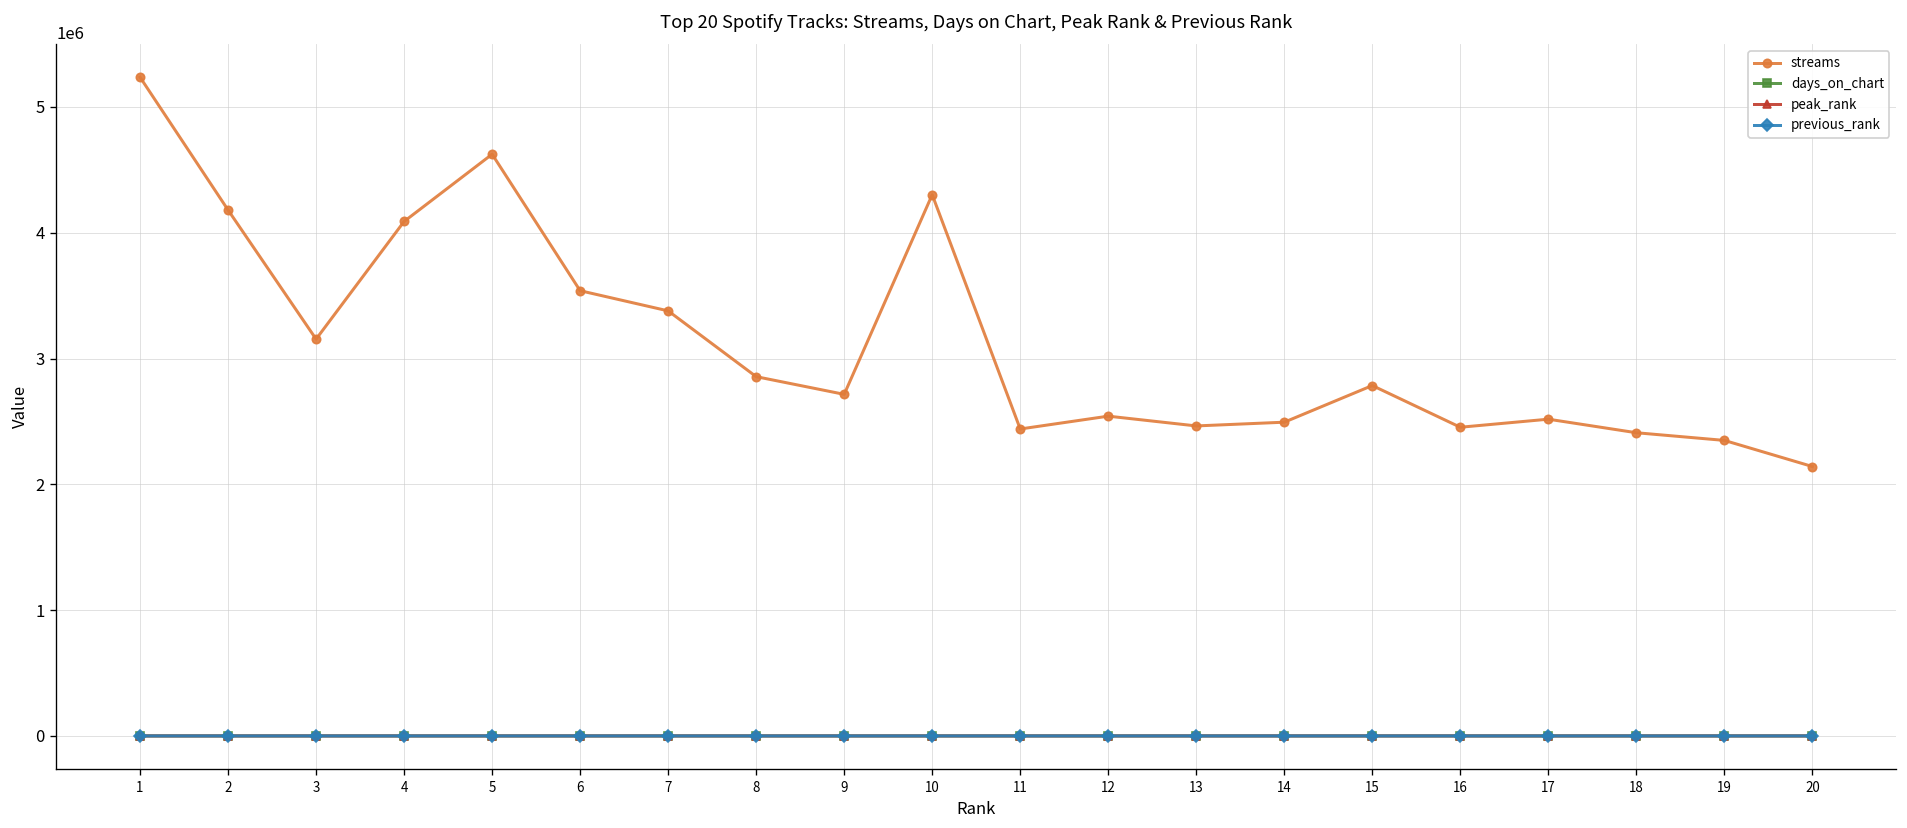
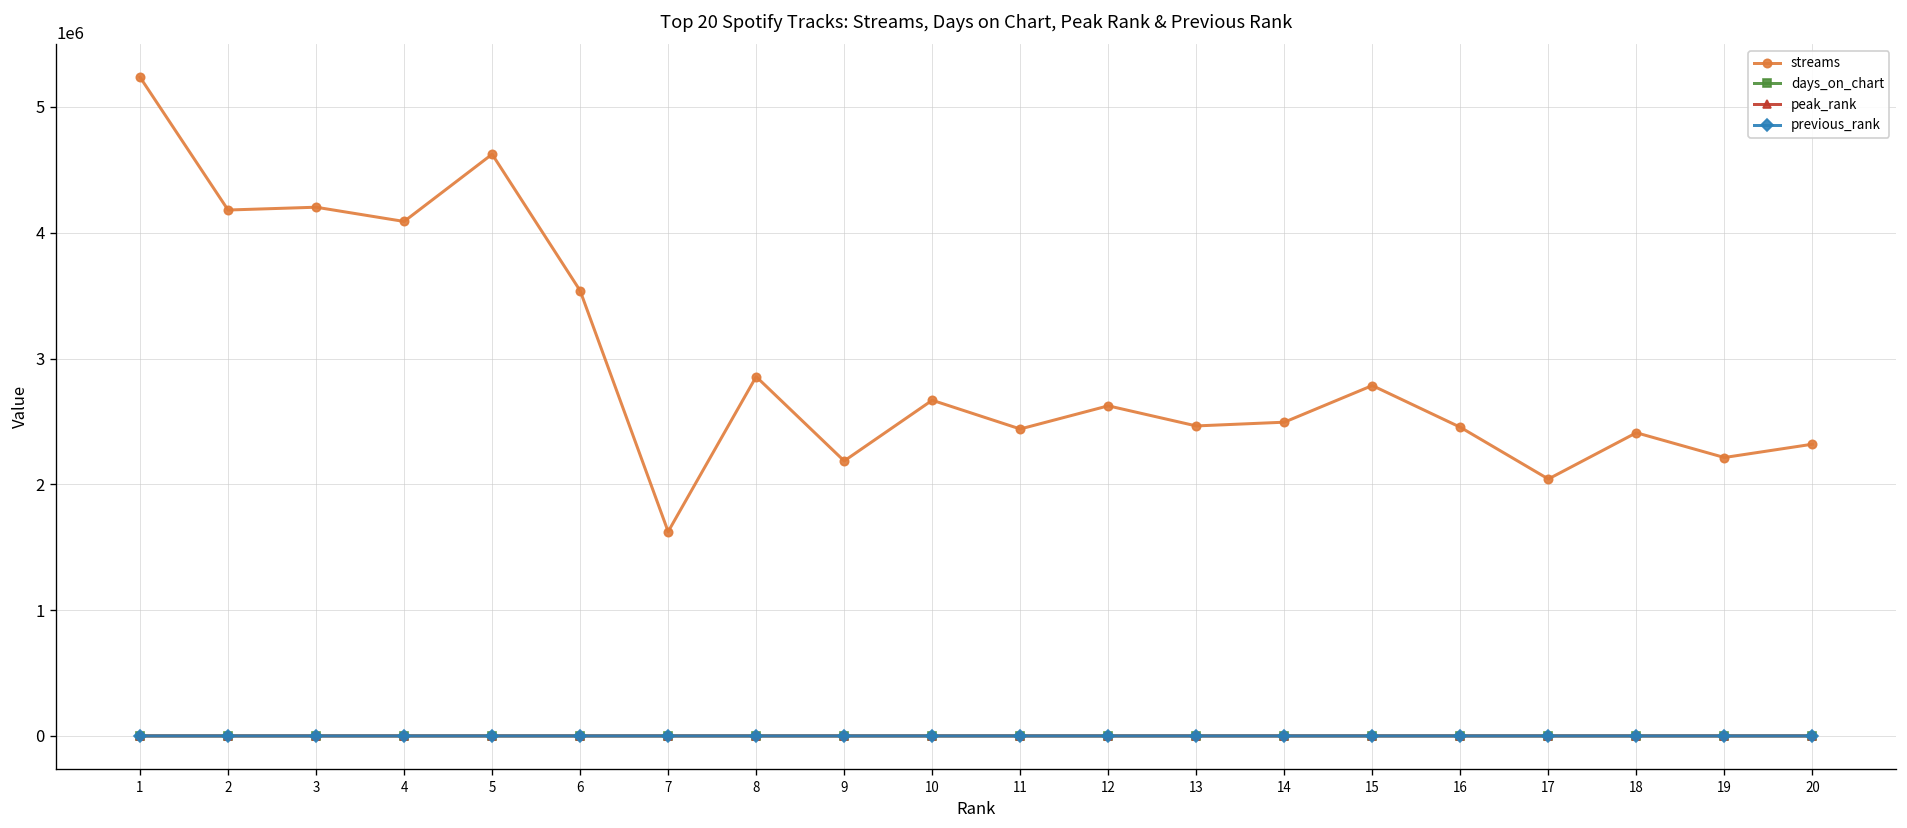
  {
    "streams": {
      "1": 5240000,
      "2": 4180000,
-     "3": 3150000,
+     "3": 4200000,
      "4": 4090000,
      "5": 4620000,
      "6": 3540000,
-     "7": 3380000,
+     "7": 1620000,
      "8": 2860000,
-     "9": 2720000,
-     "10": 4300000,
+     "9": 2190000,
+     "10": 2670000,
      "11": 2440000,
-     "12": 2540000,
+     "12": 2620000,
      "13": 2460000,
      "14": 2490000,
      "15": 2790000,
      "16": 2450000,
-     "17": 2520000,
+     "17": 2040000,
      "18": 2410000,
-     "19": 2350000,
-     "20": 2140000
+     "19": 2210000,
+     "20": 2320000
    },
    "previous_rank": {
      "1": 0,
      "2": 0,
      "3": 0,
      "4": 0,
      "5": 0,
      "6": 0,
      "7": 0,
      "8": 0,
      "9": 0,
      "10": 0,
      "11": 0,
      "12": 0,
      "13": 0,
      "14": 0,
      "15": 0,
      "16": 0,
      "17": 0,
      "18": 0,
      "19": 0,
      "20": 0
    }
  }
